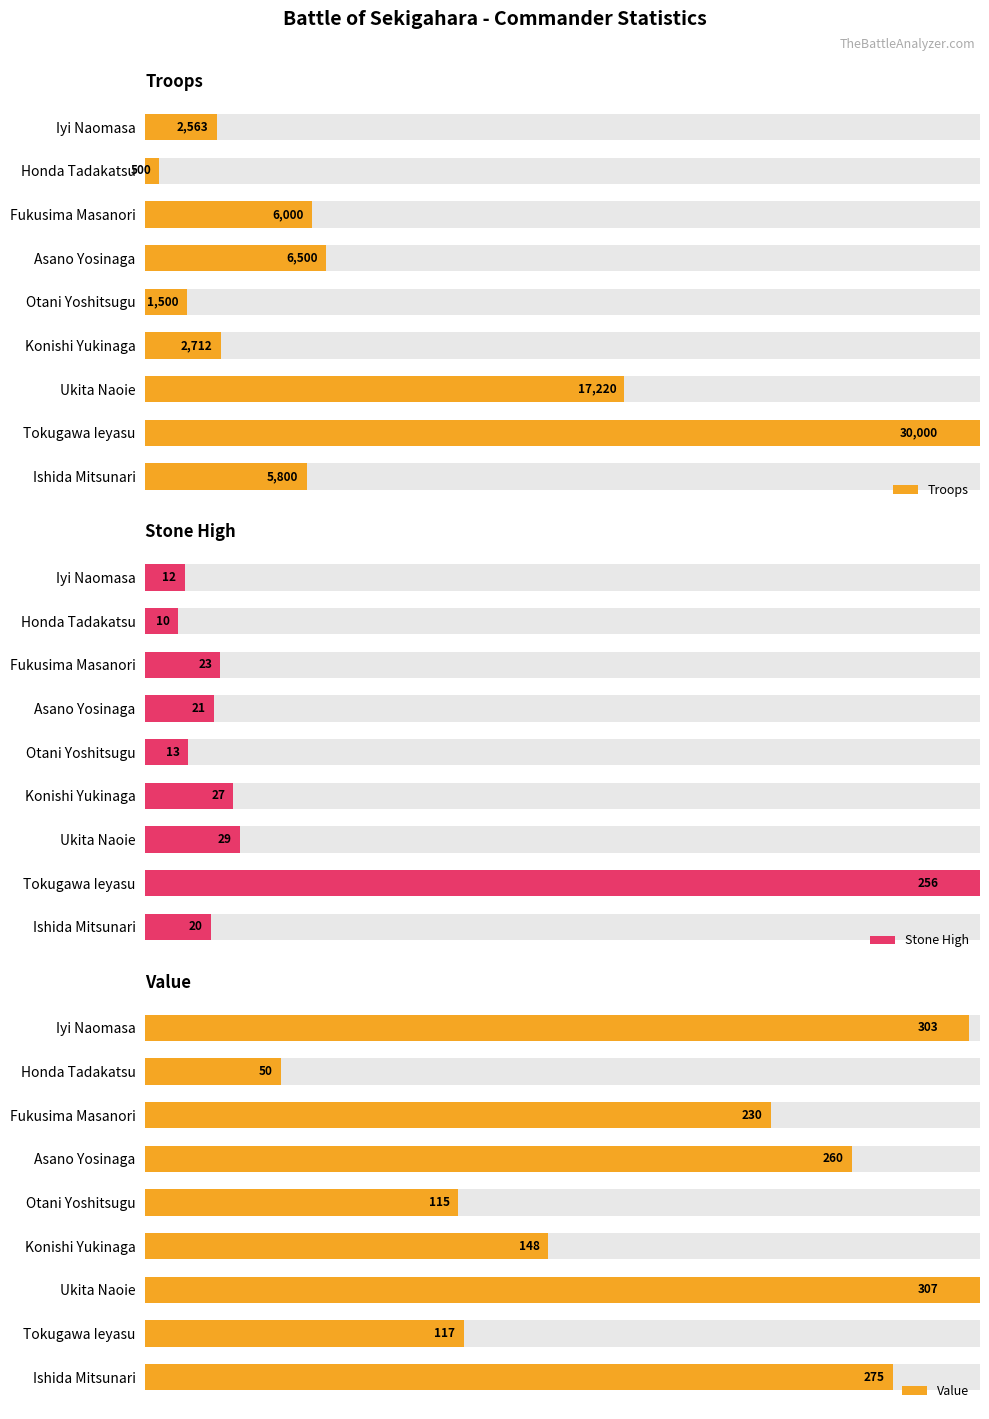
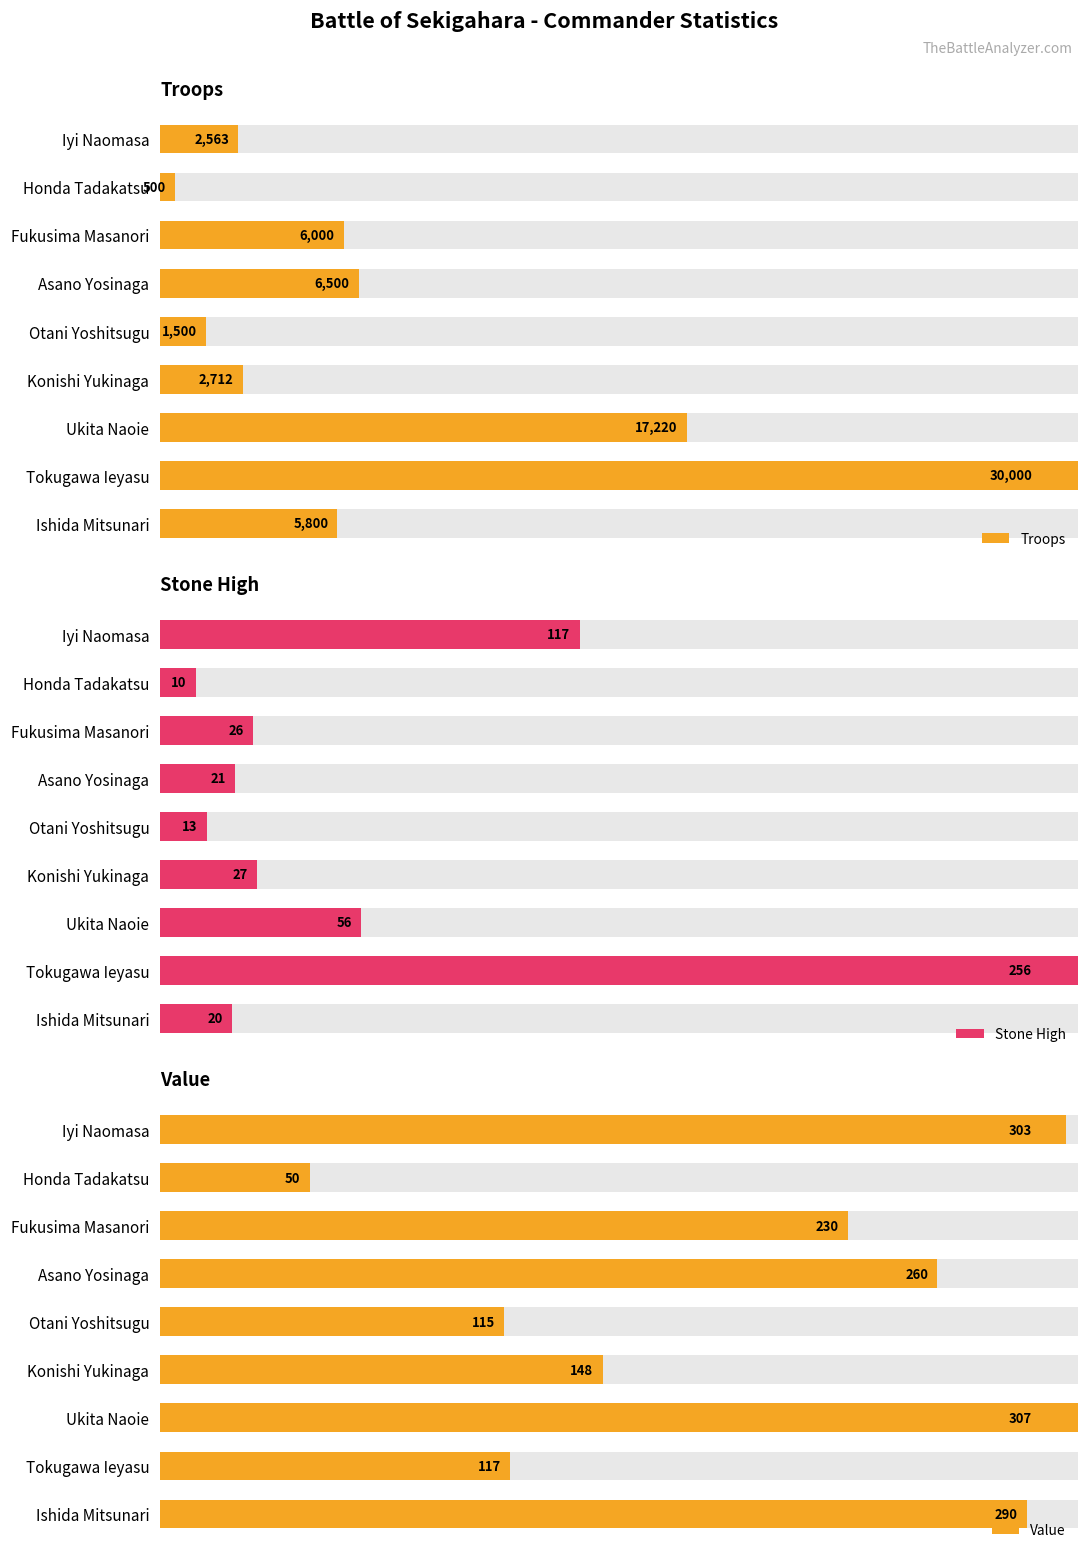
  {
    "Stone High": {
      "Stone High": {
-       "Iyi Naomasa": 12,
-       "Fukusima Masanori": 23,
-       "Ukita Naoie": 29
+       "Iyi Naomasa": 117,
+       "Fukusima Masanori": 26,
+       "Ukita Naoie": 56
      }
    },
    "Value": {
      "Value": {
-       "Ishida Mitsunari": 275
+       "Ishida Mitsunari": 290
      }
    }
  }
